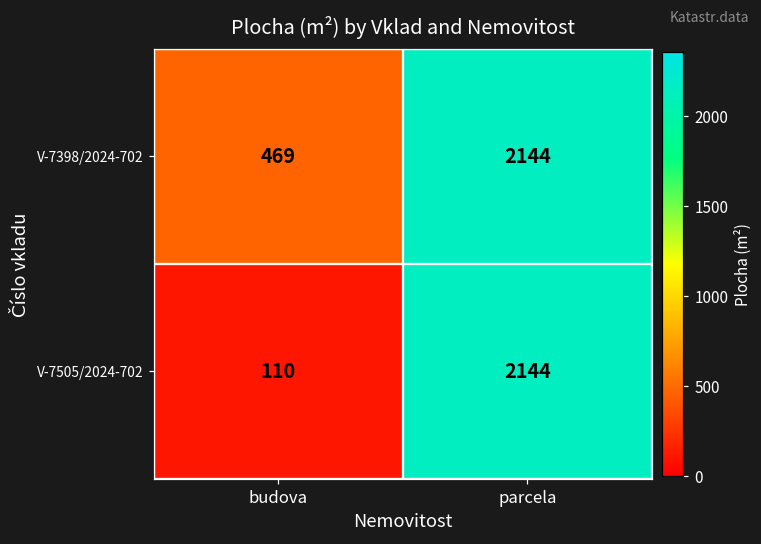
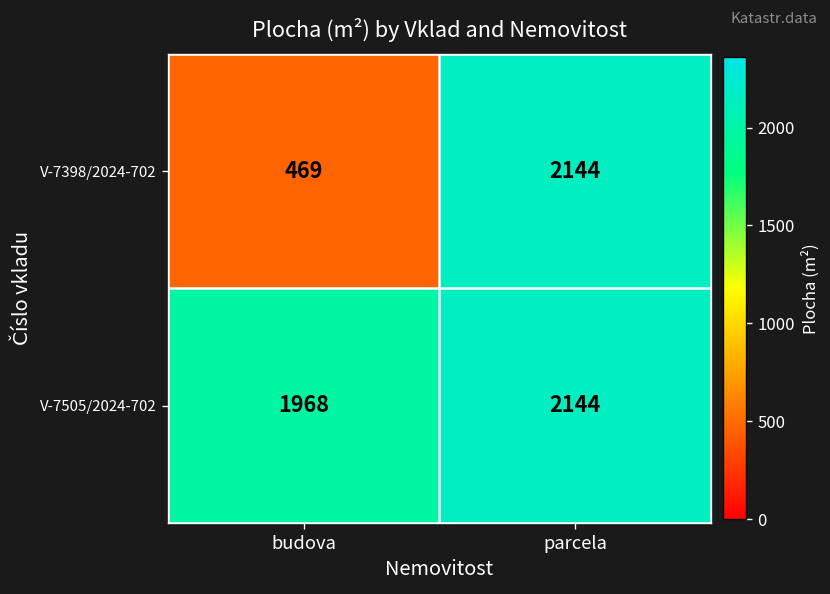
  {
    "V-7398/2024-702": {
      "budova": 469,
      "parcela": 2144
    },
    "V-7505/2024-702": {
-     "budova": 110,
+     "budova": 1968,
      "parcela": 2144
    }
  }
